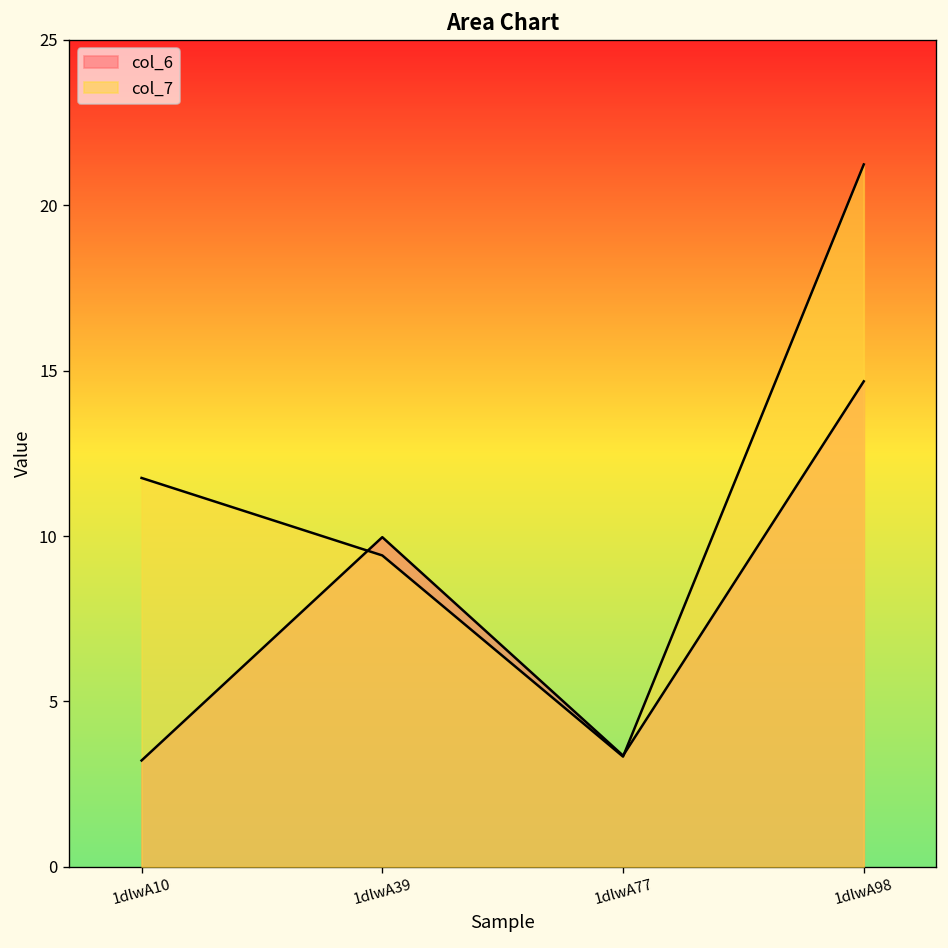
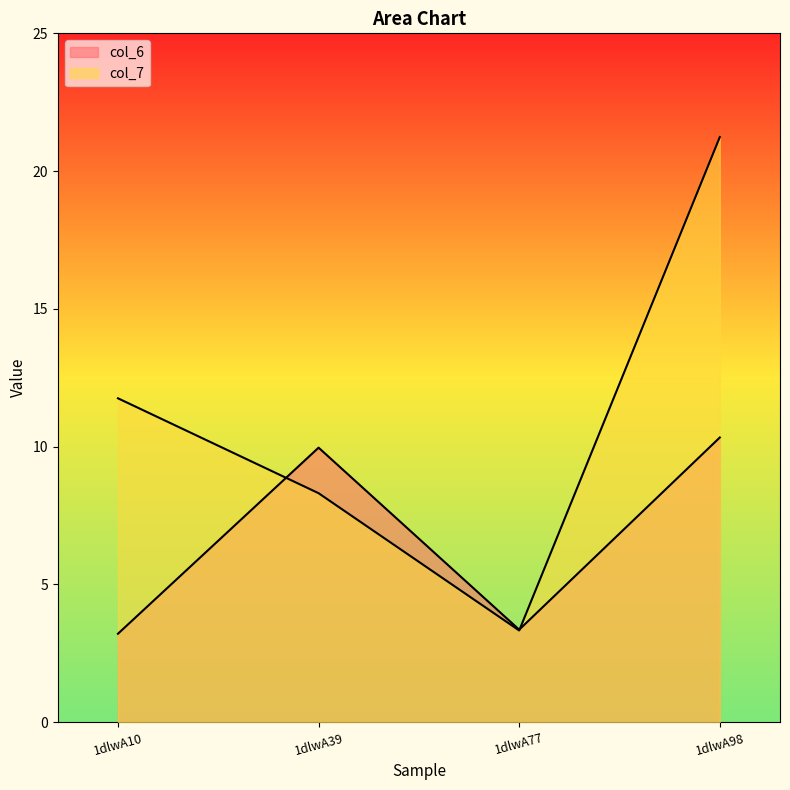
  {
    "col_6": {
      "1dlwA10": 3.2,
      "1dlwA39": 10.0,
-     "1dlwA98": 14.7
+     "1dlwA98": 10.3
    },
    "col_7": {
      "1dlwA10": 11.8,
-     "1dlwA39": 9.4,
+     "1dlwA39": 8.3,
      "1dlwA98": 21.2
    }
  }
